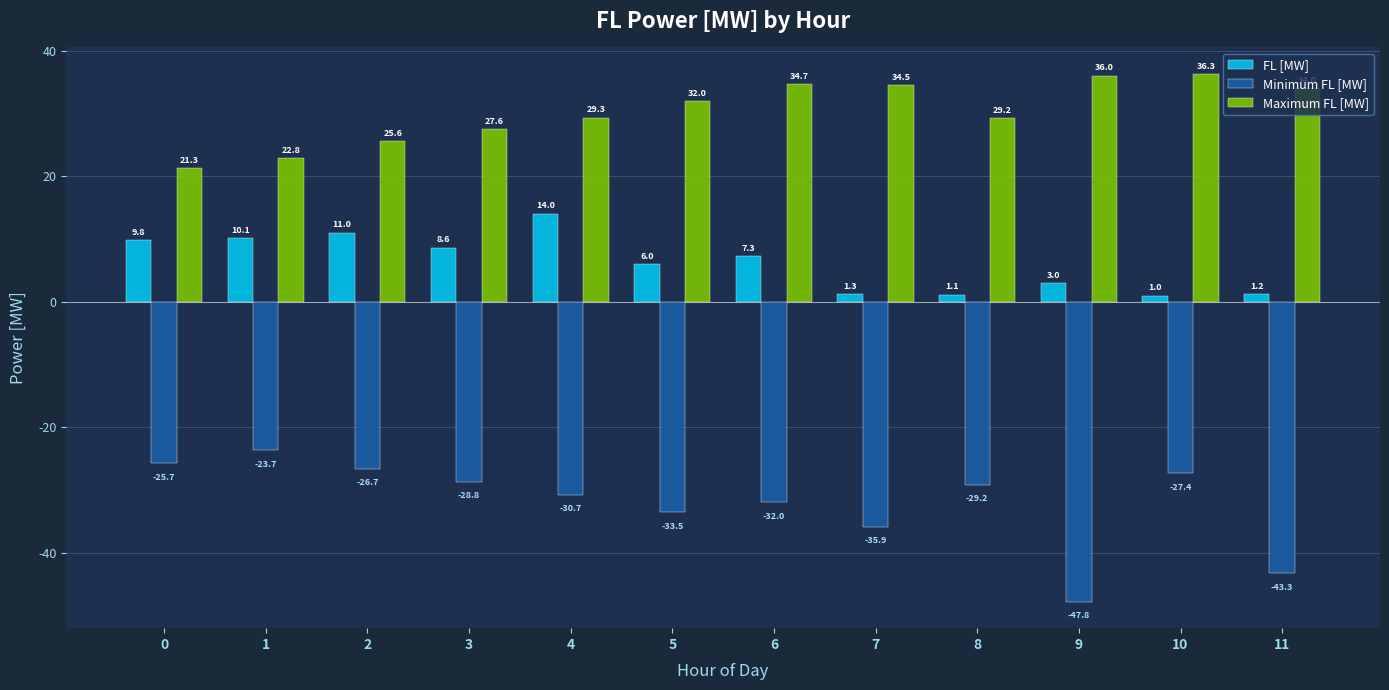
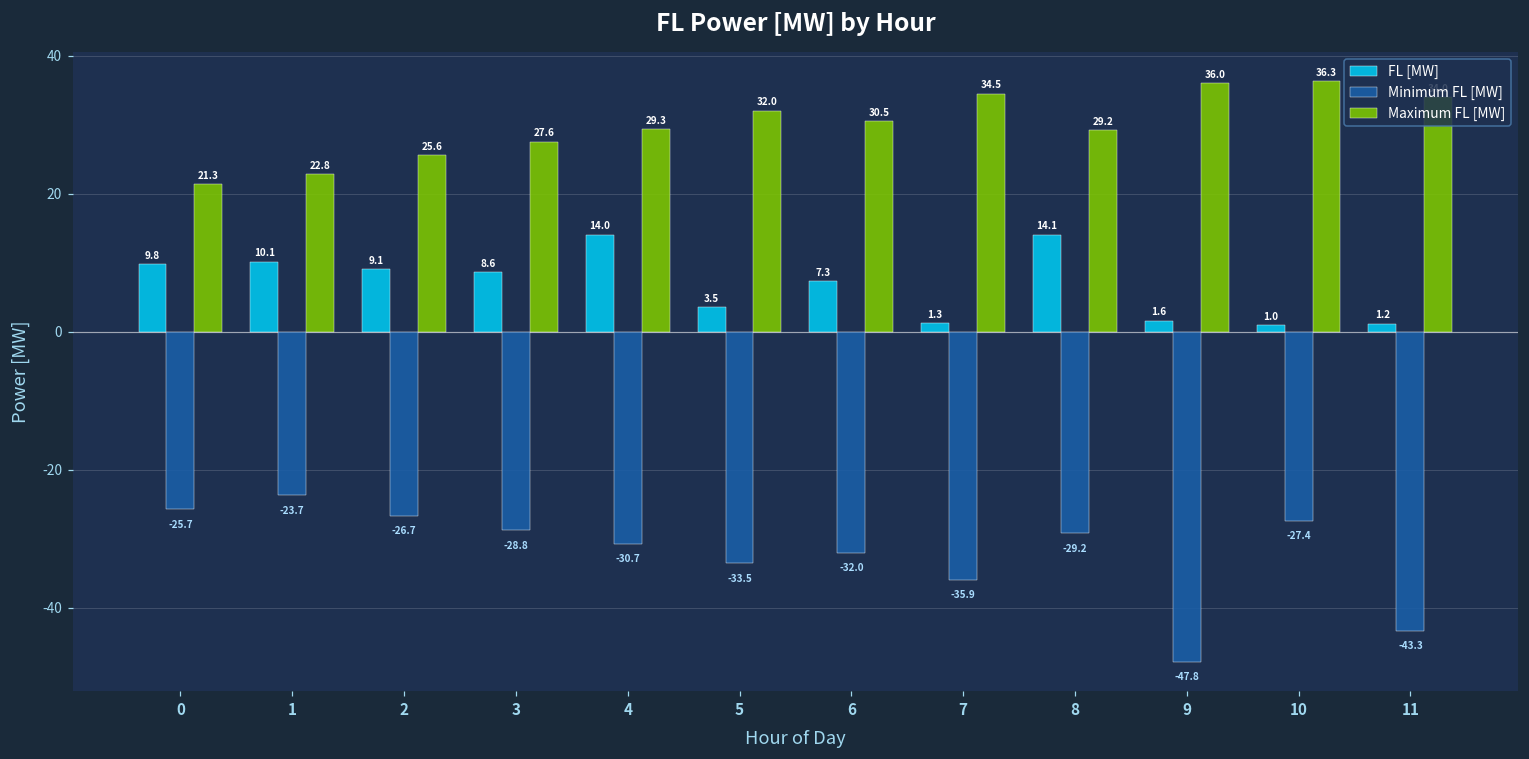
  {
    "FL [MW]": {
      "0": 9.8,
      "1": 10.1,
-     "2": 11.0,
+     "2": 9.1,
      "3": 8.6,
      "4": 14.0,
-     "5": 6.0,
+     "5": 3.5,
      "6": 7.3,
      "7": 1.3,
-     "8": 1.1,
-     "9": 3.0,
+     "8": 14.1,
+     "9": 1.6,
      "10": 1.0,
      "11": 1.2
    },
    "Minimum FL [MW]": {
      "0": -25.7,
      "1": -23.7,
      "2": -26.7,
      "3": -28.8,
      "4": -30.7,
      "5": -33.5,
      "6": -32.0,
      "7": -35.9,
      "8": -29.2,
      "9": -47.8,
      "10": -27.4,
      "11": -43.3
    },
    "Maximum FL [MW]": {
      "0": 21.3,
      "1": 22.8,
      "2": 25.6,
      "3": 27.6,
      "4": 29.3,
      "5": 32.0,
-     "6": 34.7,
+     "6": 30.5,
      "7": 34.5,
      "8": 29.2,
      "9": 36.0,
      "10": 36.3
    }
  }
